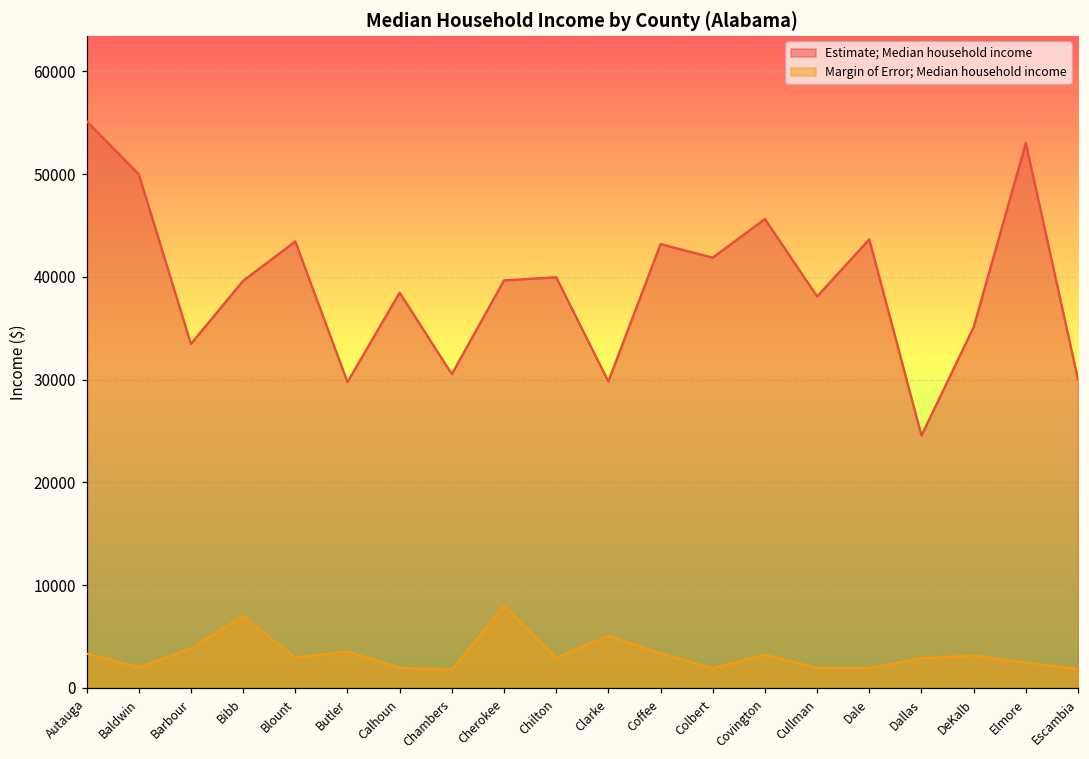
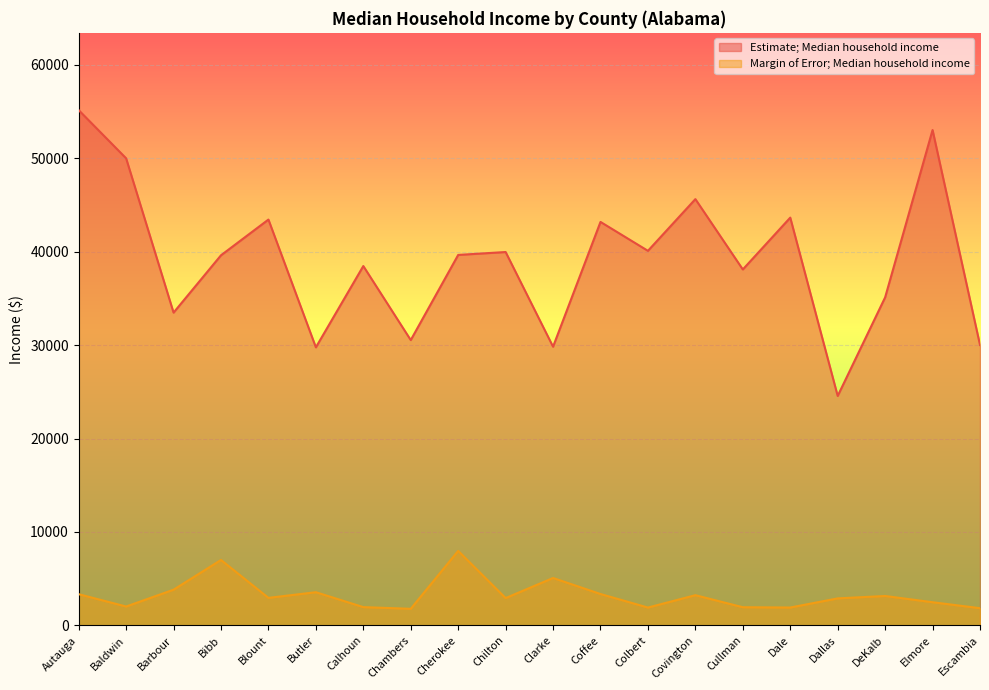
  {
    "Estimate; Median household income": {
      "Autauga": 55000,
      "Baldwin": 50000,
      "Barbour": 33000,
      "Bibb": 40000,
      "Blount": 43000,
      "Butler": 30000,
      "Calhoun": 38000,
      "Chambers": 31000,
      "Cherokee": 40000,
      "Chilton": 40000,
      "Clarke": 30000,
      "Coffee": 43000,
-     "Colbert": 42000,
+     "Colbert": 40000,
      "Covington": 46000,
      "Cullman": 38000,
      "Dale": 44000,
      "Dallas": 25000,
      "DeKalb": 35000,
      "Elmore": 53000,
      "Escambia": 30000
    },
    "Margin of Error; Median household income": {
      "Autauga": 3000,
      "Baldwin": 2000,
      "Barbour": 4000,
      "Bibb": 7000,
      "Blount": 3000,
      "Butler": 4000,
      "Calhoun": 2000,
      "Chambers": 2000,
      "Cherokee": 8000,
      "Chilton": 3000,
      "Clarke": 5000,
      "Coffee": 3000,
      "Colbert": 2000,
      "Covington": 3000,
      "Cullman": 2000,
      "Dale": 2000,
      "Dallas": 3000,
      "DeKalb": 3000,
      "Elmore": 2000,
      "Escambia": 2000
    }
  }
